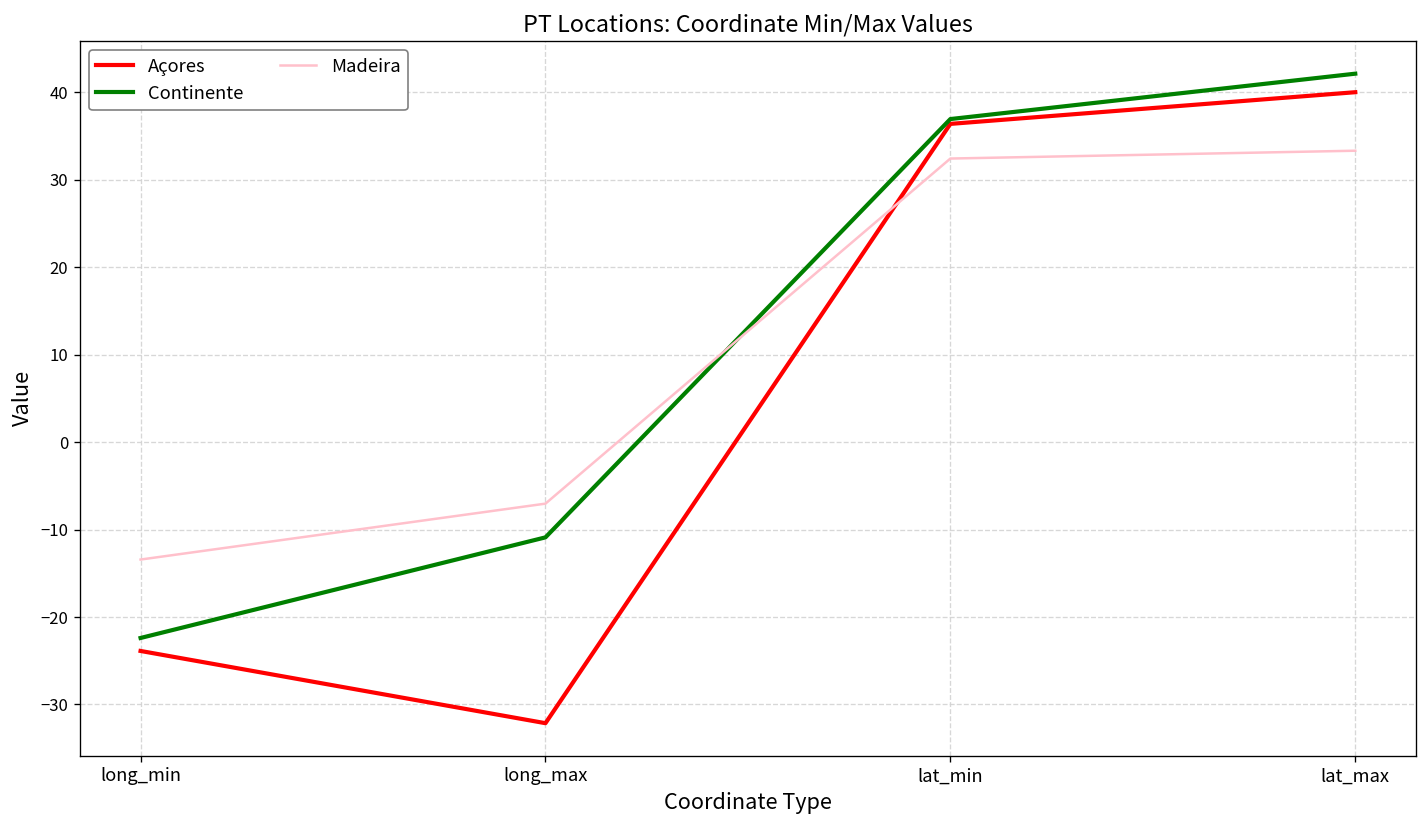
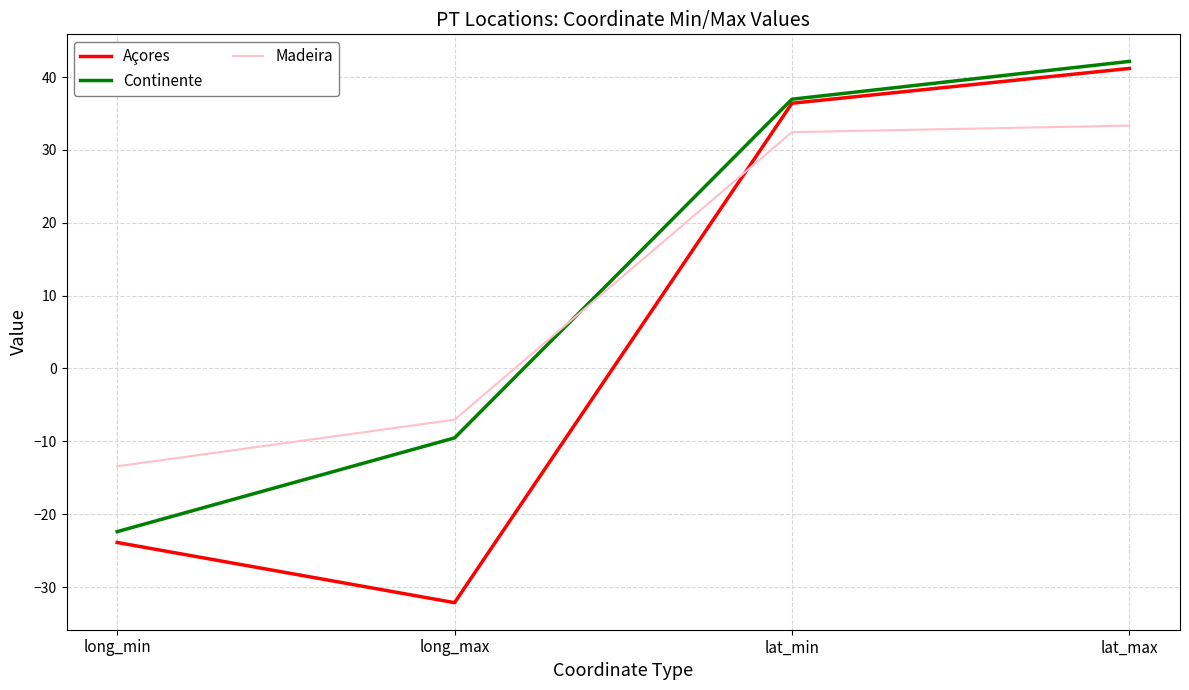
  {
    "Açores": {
      "long_min": -24,
      "long_max": -32,
      "lat_min": 36,
-     "lat_max": 40
+     "lat_max": 41
    },
    "Continente": {
      "long_min": -22,
-     "long_max": -11,
+     "long_max": -10,
      "lat_min": 37,
      "lat_max": 42
    },
    "Madeira": {
      "long_min": -13,
      "long_max": -7,
      "lat_min": 32,
      "lat_max": 33
    }
  }
